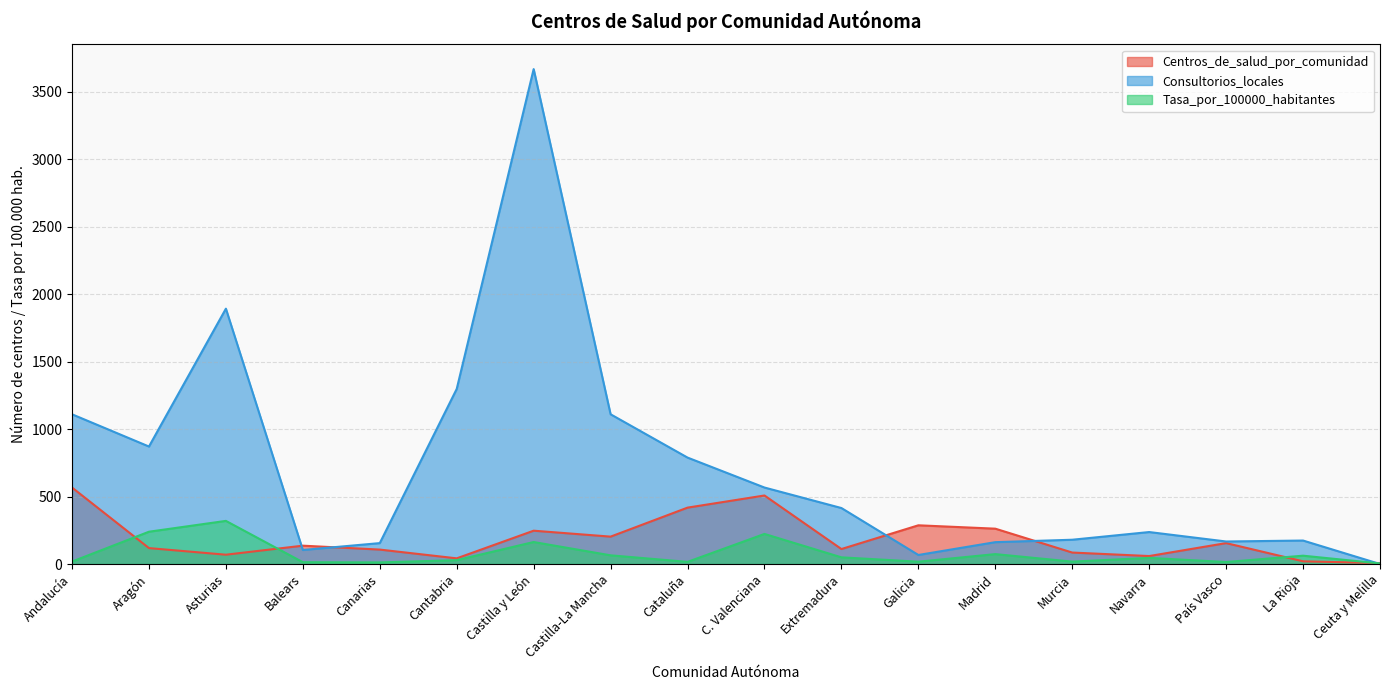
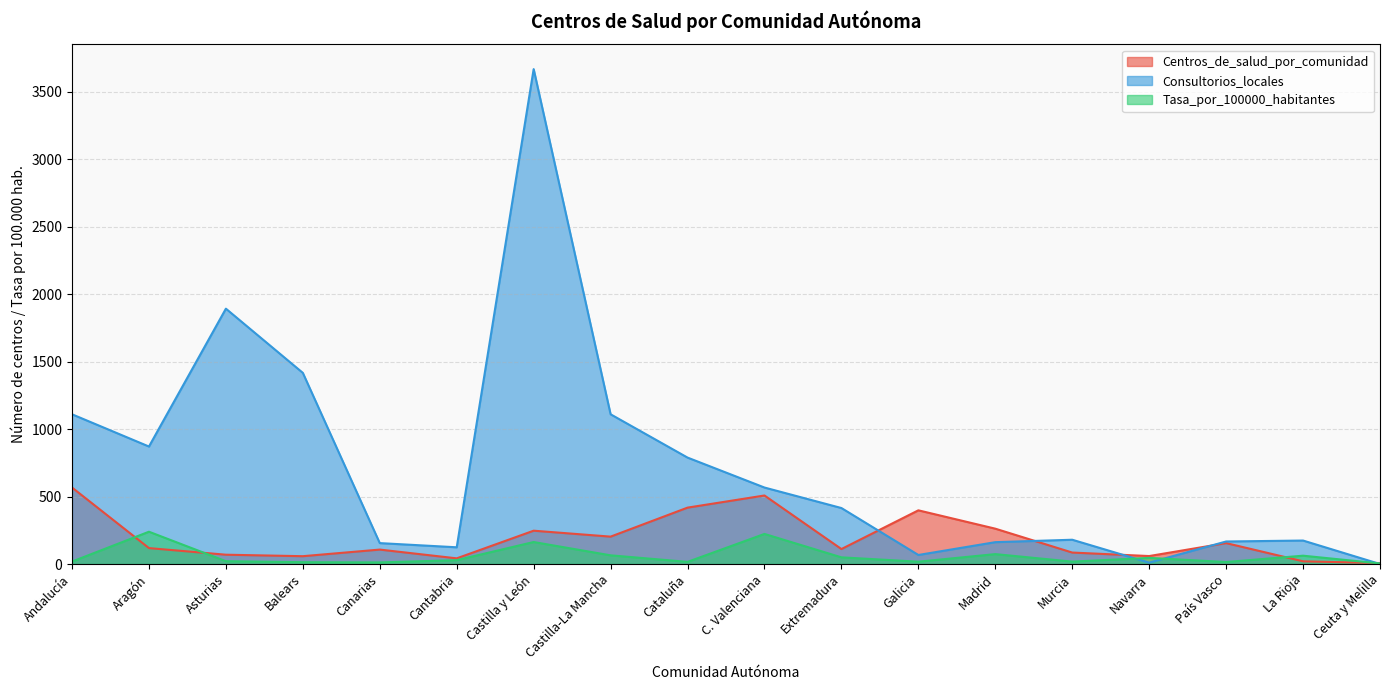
  {
    "Centros_de_salud_por_comunidad": {
      "Andalucía": 570,
      "Aragón": 120,
      "Asturias": 70,
-     "Balears": 140,
+     "Balears": 60,
      "Canarias": 110,
      "Castilla y León": 250,
      "Castilla-La Mancha": 200,
      "Cataluña": 420,
      "C. Valenciana": 510,
      "Extremadura": 110,
-     "Galicia": 290,
+     "Galicia": 400,
      "Madrid": 260,
      "Murcia": 90,
      "La Rioja": 20
    },
    "Consultorios_locales": {
      "Andalucía": 1110,
      "Aragón": 870,
      "Asturias": 1890,
-     "Balears": 100,
+     "Balears": 1420,
      "Canarias": 160,
-     "Cantabria": 1300,
+     "Cantabria": 120,
      "Castilla y León": 3670,
      "Castilla-La Mancha": 1110,
      "Cataluña": 790,
      "C. Valenciana": 570,
      "Extremadura": 420,
      "Galicia": 70,
      "Madrid": 160,
      "Murcia": 180,
-     "Navarra": 240,
+     "Navarra": 10,
      "La Rioja": 170
    },
    "Tasa_por_100000_habitantes": {
      "Andalucía": 20,
      "Aragón": 240,
-     "Asturias": 320,
+     "Asturias": 20,
      "Balears": 10,
      "Canarias": 10,
      "Castilla y León": 160,
      "Castilla-La Mancha": 60,
      "Cataluña": 20,
      "C. Valenciana": 220,
      "Extremadura": 50,
      "Galicia": 20,
      "Madrid": 70,
      "Murcia": 20,
      "País Vasco": 10,
      "La Rioja": 60
    }
  }
